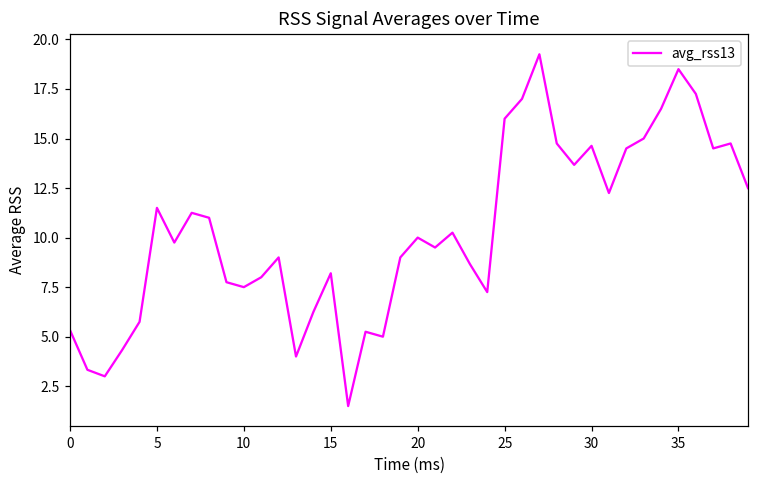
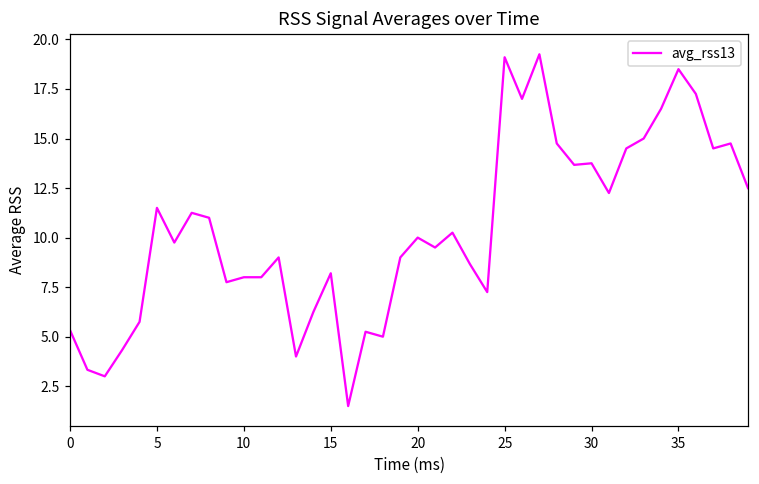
  {
    "0": 5.3,
    "5": 11.5,
-   "10": 7.5,
+   "10": 8.0,
    "15": 8.2,
    "20": 10.0,
-   "25": 16.0,
-   "30": 14.6,
+   "25": 19.1,
+   "30": 13.8,
    "35": 18.5
  }
